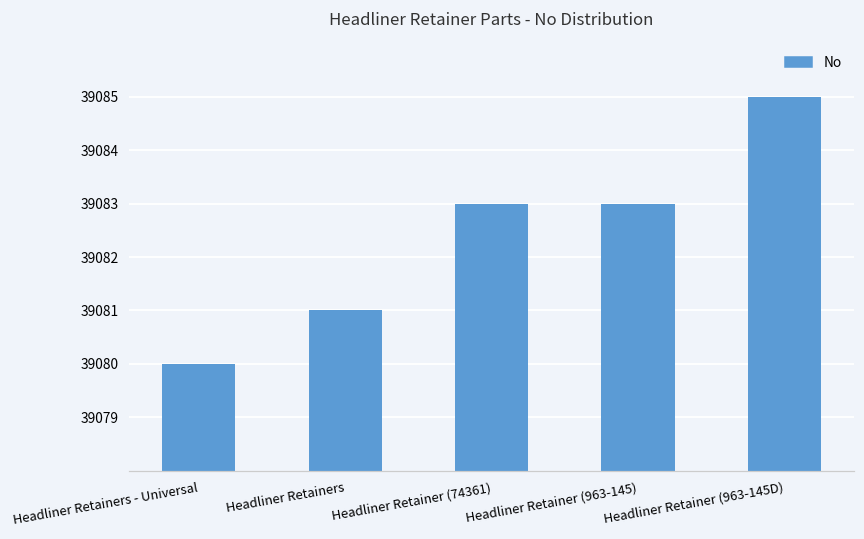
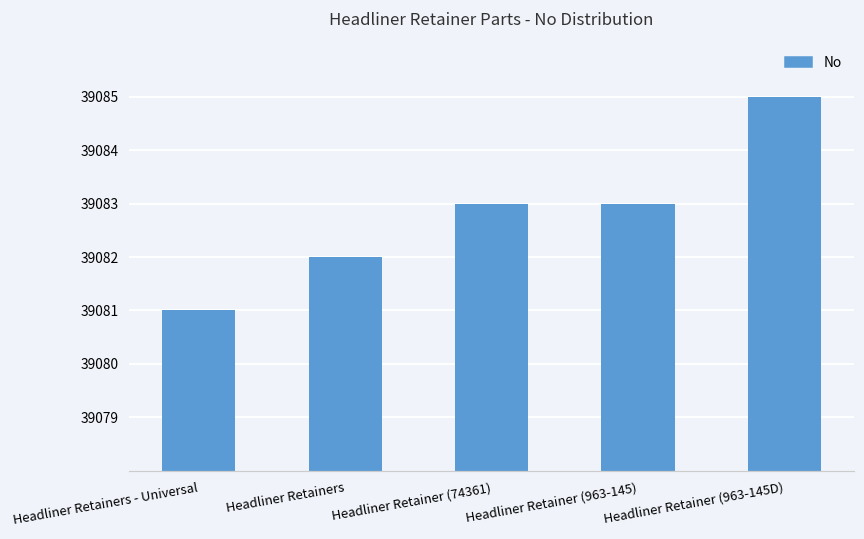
  {
-   "Headliner Retainers - Universal": 39080,
-   "Headliner Retainers": 39081,
+   "Headliner Retainers - Universal": 39081,
+   "Headliner Retainers": 39082,
    "Headliner Retainer (74361)": 39083,
    "Headliner Retainer (963-145)": 39083,
    "Headliner Retainer (963-145D)": 39085
  }
